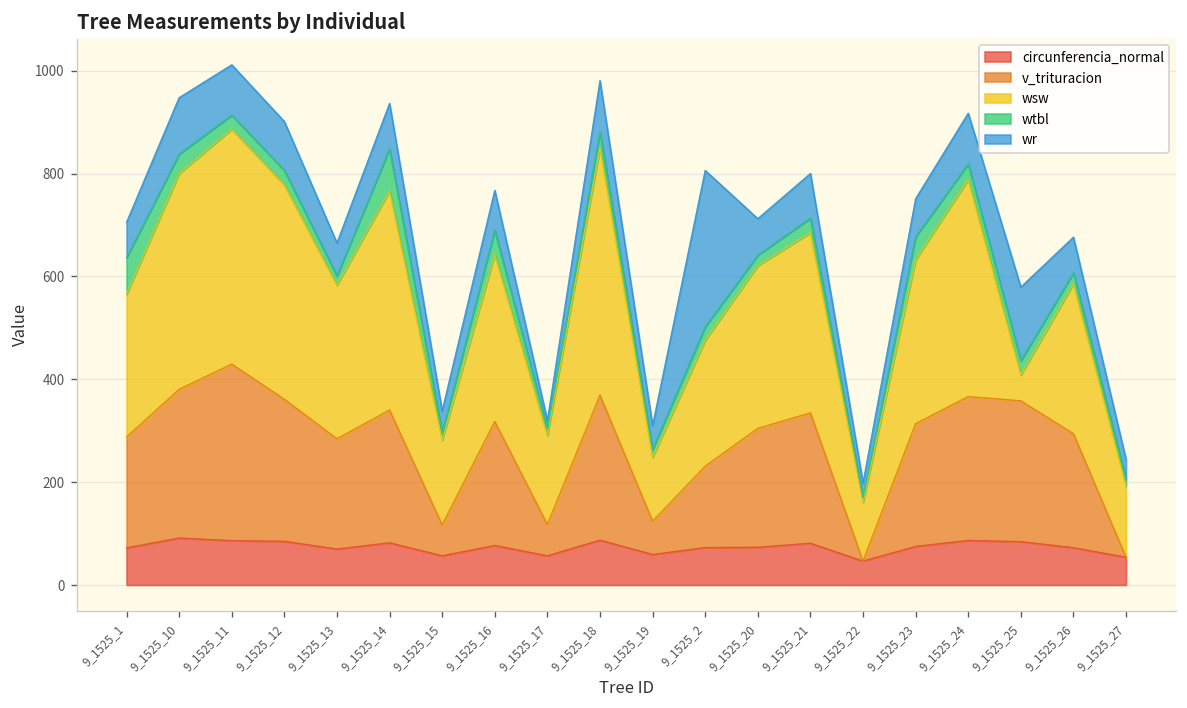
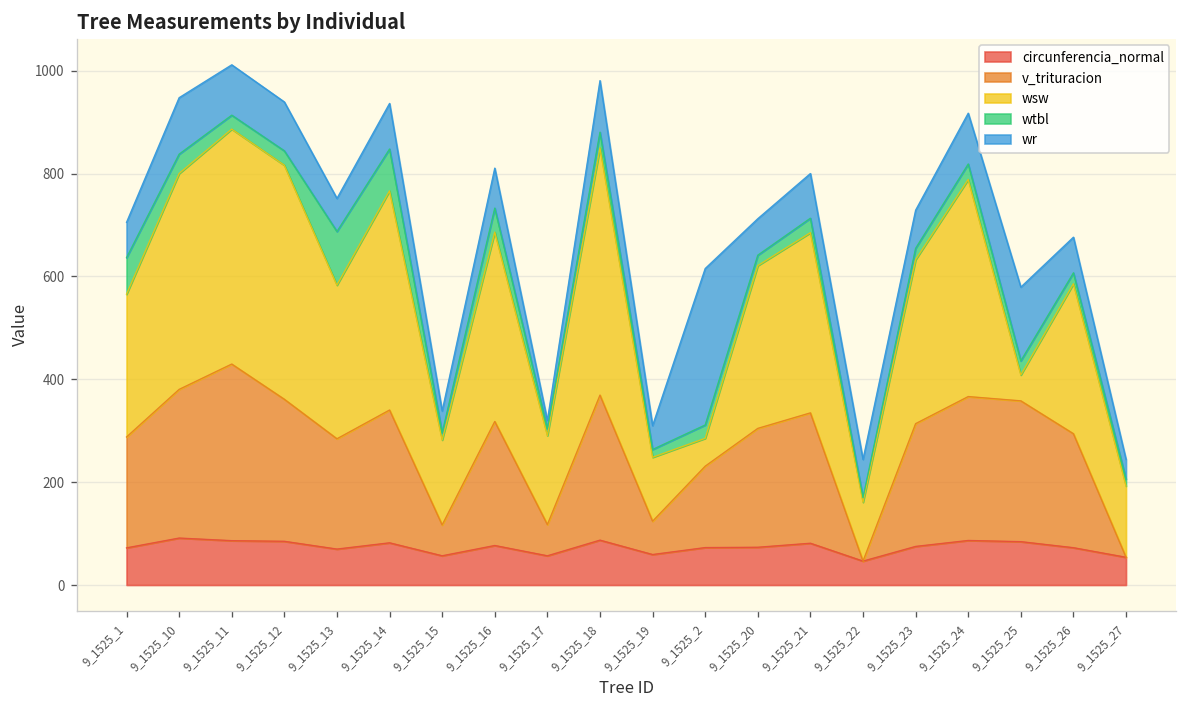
  {
    "wsw": {
      "9_1525_1": 280,
      "9_1525_10": 420,
      "9_1525_11": 460,
-     "9_1525_12": 420,
+     "9_1525_12": 460,
      "9_1525_13": 300,
      "9_1525_14": 430,
      "9_1525_15": 170,
-     "9_1525_16": 320,
+     "9_1525_16": 370,
      "9_1525_17": 170,
      "9_1525_18": 480,
      "9_1525_19": 120,
-     "9_1525_2": 240,
+     "9_1525_2": 50,
      "9_1525_20": 320,
      "9_1525_21": 350,
      "9_1525_22": 110,
      "9_1525_23": 320,
      "9_1525_24": 420,
      "9_1525_25": 50,
      "9_1525_26": 290,
      "9_1525_27": 140
    },
    "wtbl": {
      "9_1525_1": 70,
      "9_1525_10": 40,
      "9_1525_11": 30,
      "9_1525_12": 30,
-     "9_1525_13": 20,
+     "9_1525_13": 100,
      "9_1525_14": 80,
      "9_1525_15": 10,
      "9_1525_16": 50,
      "9_1525_17": 10,
      "9_1525_18": 30,
      "9_1525_19": 20,
      "9_1525_2": 30,
      "9_1525_20": 20,
      "9_1525_21": 30,
      "9_1525_22": 10,
-     "9_1525_23": 40,
+     "9_1525_23": 20,
      "9_1525_24": 30,
      "9_1525_25": 30,
      "9_1525_26": 20,
      "9_1525_27": 10
    },
    "wr": {
      "9_1525_1": 70,
      "9_1525_10": 110,
      "9_1525_11": 100,
      "9_1525_12": 100,
      "9_1525_13": 60,
      "9_1525_14": 90,
      "9_1525_15": 40,
      "9_1525_16": 80,
      "9_1525_17": 20,
      "9_1525_18": 100,
      "9_1525_19": 50,
      "9_1525_2": 300,
      "9_1525_20": 70,
      "9_1525_21": 90,
-     "9_1525_22": 30,
+     "9_1525_22": 70,
      "9_1525_23": 70,
      "9_1525_24": 100,
      "9_1525_25": 140,
      "9_1525_26": 70,
      "9_1525_27": 40
    }
  }
